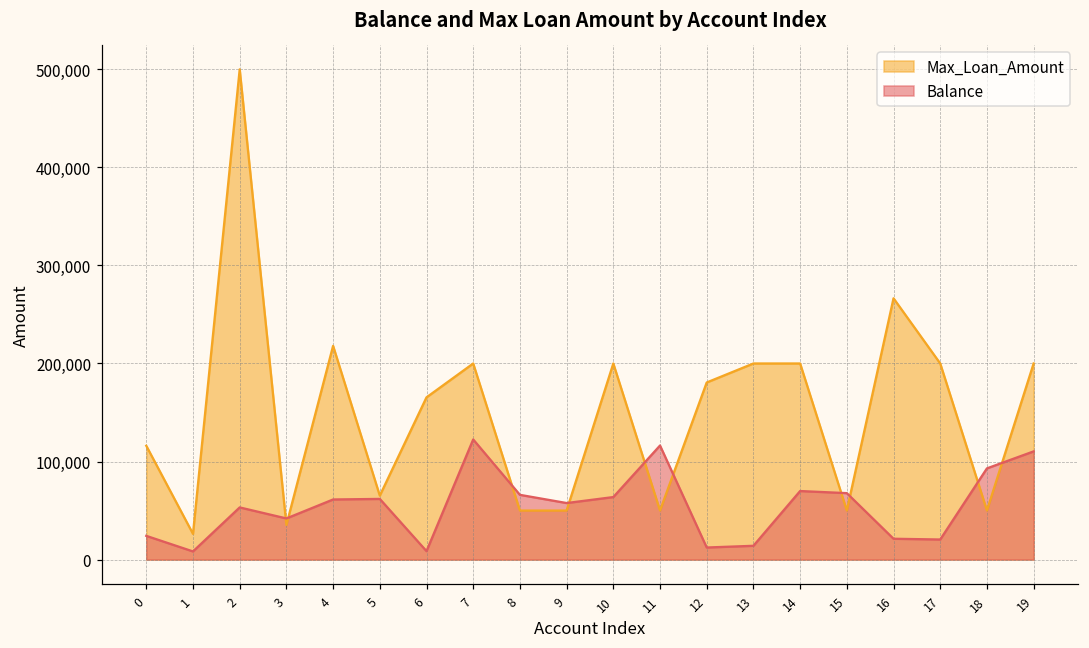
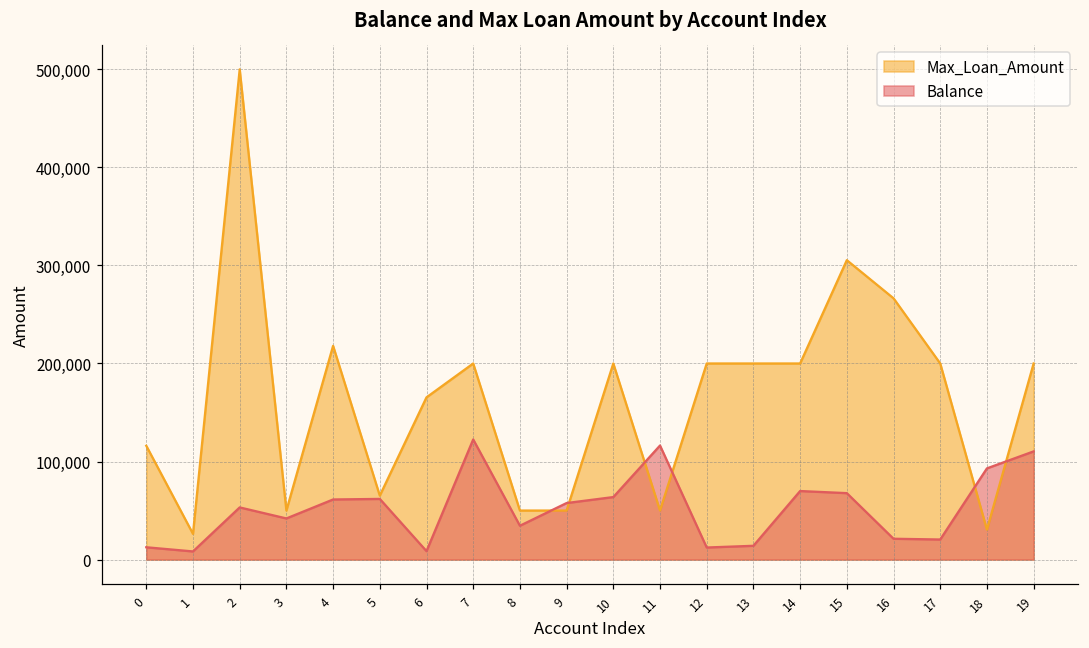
  {
    "Max_Loan_Amount": {
      "0": "120,000",
      "1": "30,000",
      "2": "500,000",
-     "3": "40,000",
+     "3": "50,000",
      "4": "220,000",
      "5": "70,000",
      "6": "170,000",
      "7": "200,000",
      "8": "50,000",
      "9": "50,000",
      "10": "200,000",
      "11": "50,000",
-     "12": "180,000",
+     "12": "200,000",
      "13": "200,000",
      "14": "200,000",
-     "15": "50,000",
+     "15": "310,000",
      "16": "270,000",
      "17": "200,000",
-     "18": "50,000",
+     "18": "30,000",
      "19": "200,000"
    },
    "Balance": {
-     "0": "20,000",
+     "0": "10,000",
      "1": "10,000",
      "2": "50,000",
      "3": "40,000",
      "4": "60,000",
      "5": "60,000",
      "6": "10,000",
      "7": "120,000",
-     "8": "70,000",
+     "8": "30,000",
      "9": "60,000",
      "10": "60,000",
      "11": "120,000",
      "12": "10,000",
      "13": "10,000",
      "14": "70,000",
      "15": "70,000",
      "16": "20,000",
      "17": "20,000",
      "18": "90,000",
      "19": "110,000"
    }
  }
